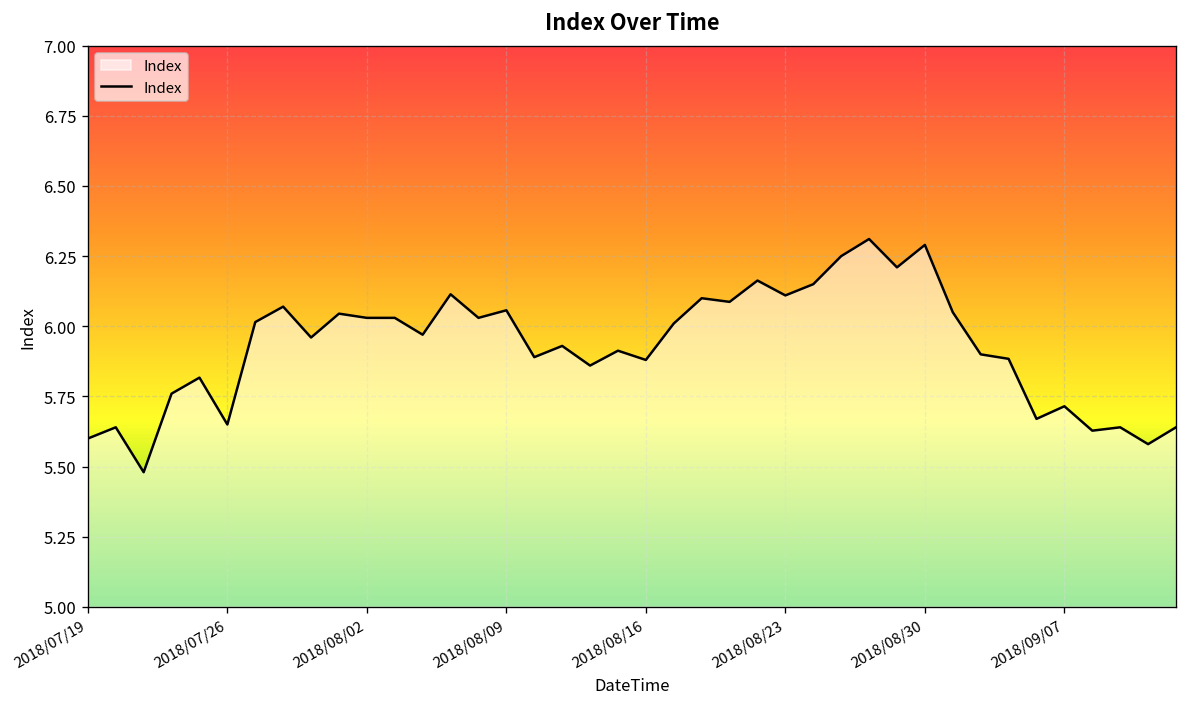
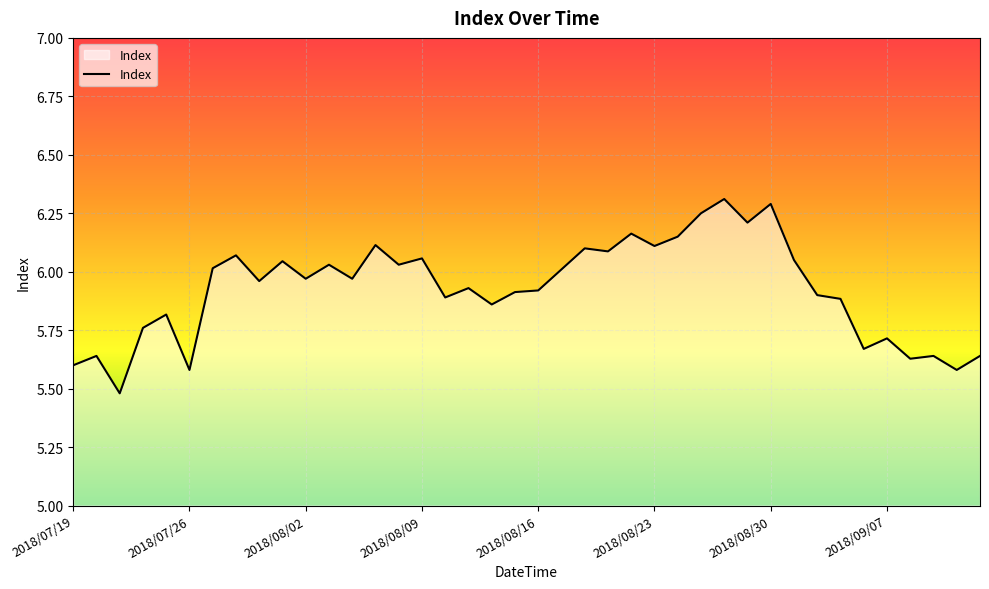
  {
    "2018/07/19": 5.60,
-   "2018/07/26": 5.65,
-   "2018/08/02": 6.03,
+   "2018/07/26": 5.58,
+   "2018/08/02": 5.97,
    "2018/08/09": 6.06,
-   "2018/08/16": 5.88,
+   "2018/08/16": 5.92,
    "2018/08/23": 6.11,
    "2018/08/30": 6.29,
    "2018/09/07": 5.72
  }
